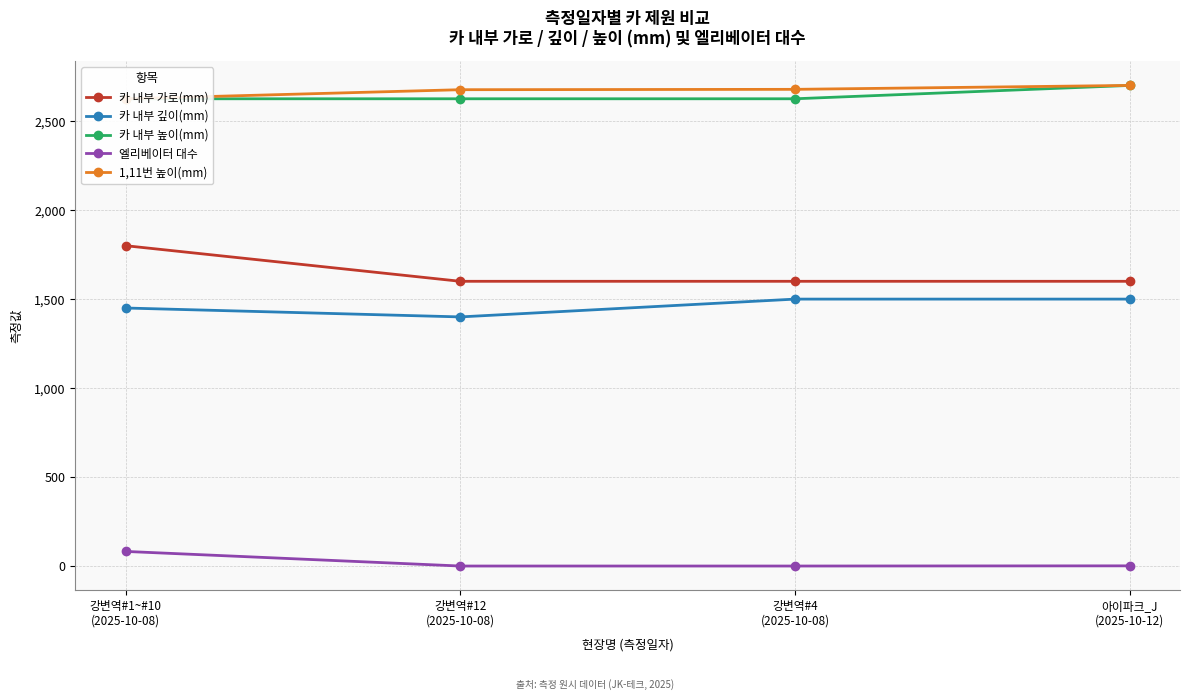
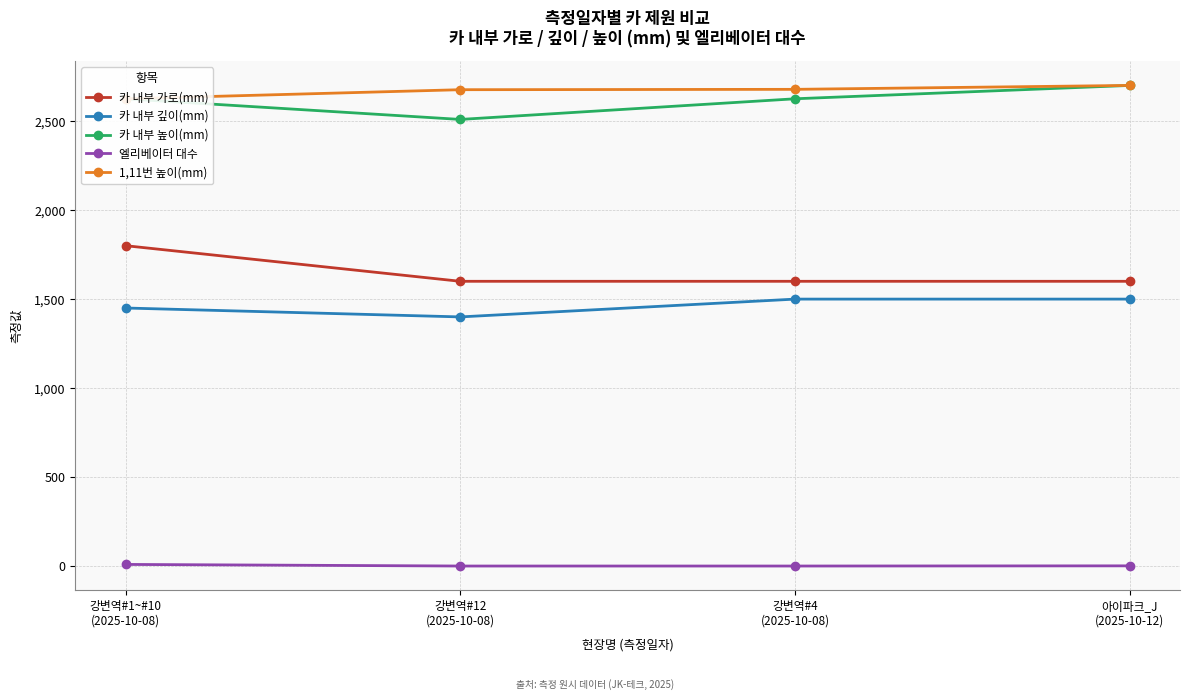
  {
    "카 내부 가로(mm)": {
      "강변역#1~#10 (2025-10-08)": "1,800",
      "강변역#12 (2025-10-08)": "1,600",
      "강변역#4 (2025-10-08)": "1,600",
      "아이파크_J (2025-10-12)": "1,600"
    },
    "카 내부 깊이(mm)": {
      "강변역#1~#10 (2025-10-08)": "1,450",
      "강변역#12 (2025-10-08)": "1,400",
      "강변역#4 (2025-10-08)": "1,500",
      "아이파크_J (2025-10-12)": "1,500"
    },
    "카 내부 높이(mm)": {
-     "강변역#12 (2025-10-08)": "2,630",
+     "강변역#12 (2025-10-08)": "2,510",
      "강변역#4 (2025-10-08)": "2,630"
    },
    "엘리베이터 대수": {
-     "강변역#1~#10 (2025-10-08)": "80",
+     "강변역#1~#10 (2025-10-08)": "10",
      "강변역#12 (2025-10-08)": "0",
      "강변역#4 (2025-10-08)": "0",
      "아이파크_J (2025-10-12)": "0"
    },
    "1,11번 높이(mm)": {
      "강변역#12 (2025-10-08)": "2,680",
      "강변역#4 (2025-10-08)": "2,680"
    }
  }
